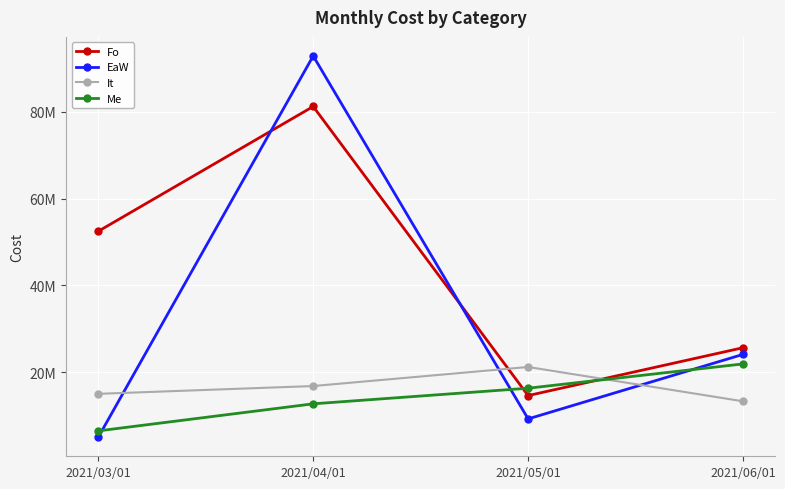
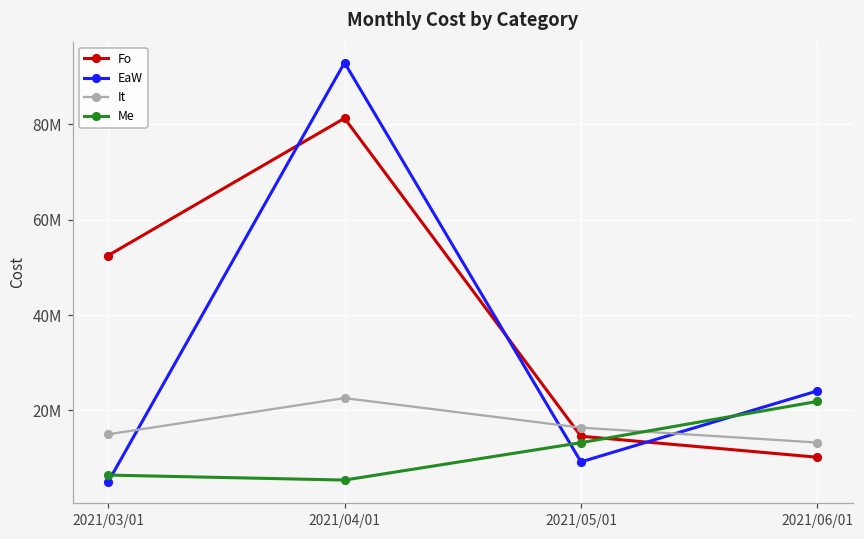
  {
    "Fo": {
      "2021/03/01": 52000000,
      "2021/04/01": 81000000,
      "2021/05/01": 15000000,
-     "2021/06/01": 26000000
+     "2021/06/01": 10000000
    },
    "EaW": {
      "2021/03/01": 5000000,
      "2021/04/01": 93000000,
      "2021/05/01": 9000000,
      "2021/06/01": 24000000
    },
    "It": {
      "2021/03/01": 15000000,
-     "2021/04/01": 17000000,
-     "2021/05/01": 21000000,
+     "2021/04/01": 23000000,
+     "2021/05/01": 16000000,
      "2021/06/01": 13000000
    },
    "Me": {
      "2021/03/01": 6000000,
-     "2021/04/01": 13000000,
-     "2021/05/01": 16000000,
+     "2021/04/01": 5000000,
+     "2021/05/01": 13000000,
      "2021/06/01": 22000000
    }
  }
